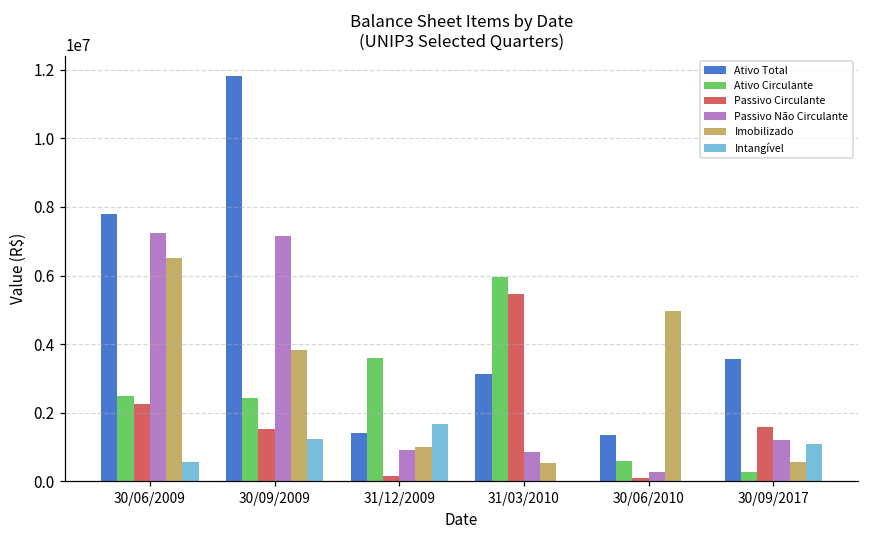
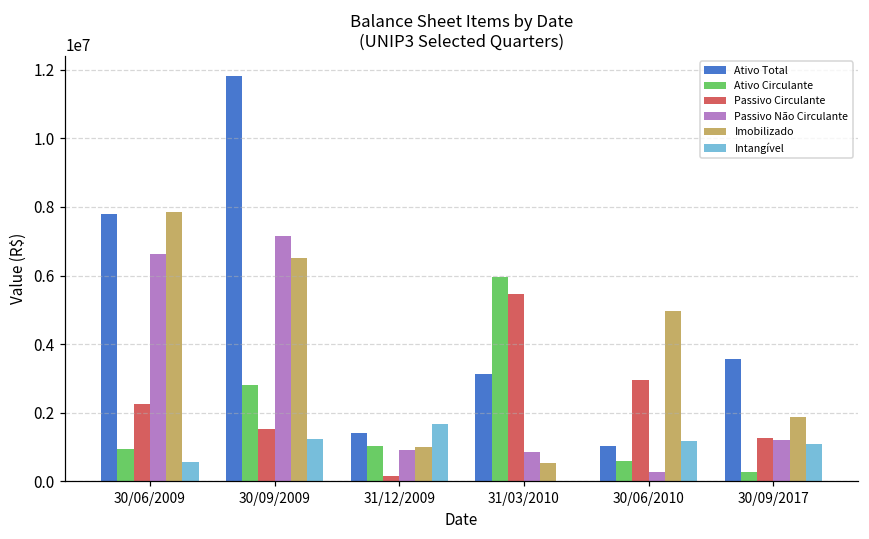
  {
    "Ativo Total": {
      "30/06/2009": 7800000,
      "30/09/2009": 11800000,
      "31/12/2009": 1400000,
      "31/03/2010": 3100000,
-     "30/06/2010": 1400000,
+     "30/06/2010": 1000000,
      "30/09/2017": 3600000
    },
    "Ativo Circulante": {
-     "30/06/2009": 2500000,
-     "30/09/2009": 2400000,
-     "31/12/2009": 3600000,
+     "30/06/2009": 900000,
+     "30/09/2009": 2800000,
+     "31/12/2009": 1000000,
      "31/03/2010": 6000000,
      "30/06/2010": 600000,
      "30/09/2017": 300000
    },
    "Passivo Circulante": {
      "30/06/2009": 2300000,
      "30/09/2009": 1500000,
      "31/12/2009": 100000,
      "31/03/2010": 5400000,
-     "30/06/2010": 100000,
-     "30/09/2017": 1600000
+     "30/06/2010": 3000000,
+     "30/09/2017": 1300000
    },
    "Passivo Não Circulante": {
-     "30/06/2009": 7200000,
+     "30/06/2009": 6600000,
      "30/09/2009": 7100000,
      "31/12/2009": 900000,
      "31/03/2010": 900000,
      "30/06/2010": 300000,
      "30/09/2017": 1200000
    },
    "Imobilizado": {
-     "30/06/2009": 6500000,
-     "30/09/2009": 3800000,
+     "30/06/2009": 7800000,
+     "30/09/2009": 6500000,
      "31/12/2009": 1000000,
      "31/03/2010": 600000,
      "30/06/2010": 5000000,
-     "30/09/2017": 600000
+     "30/09/2017": 1900000
    },
    "Intangível": {
      "30/06/2009": 600000,
      "30/09/2009": 1200000,
      "31/12/2009": 1700000,
-     "30/06/2010": 0,
+     "30/06/2010": 1200000,
      "30/09/2017": 1100000
    }
  }
